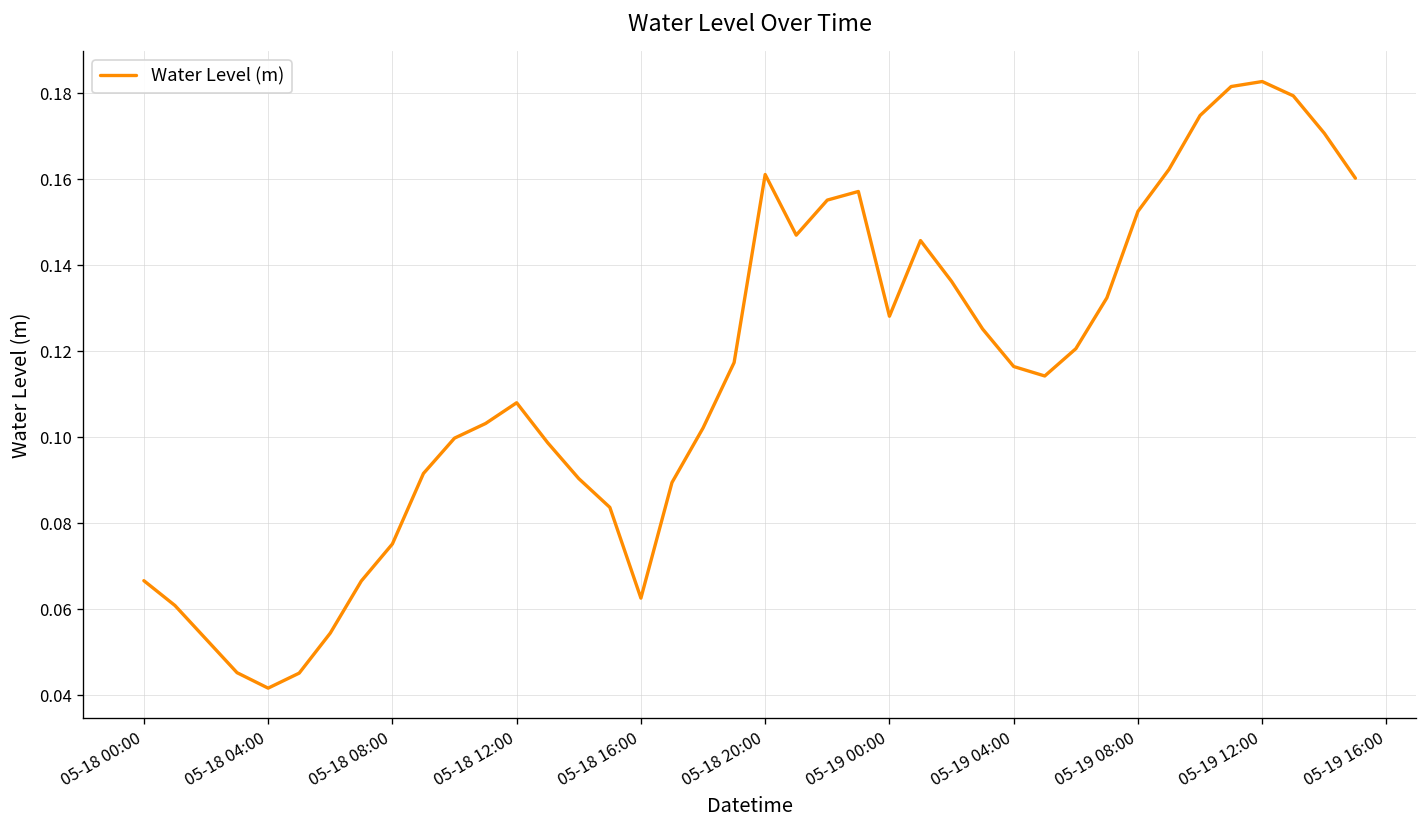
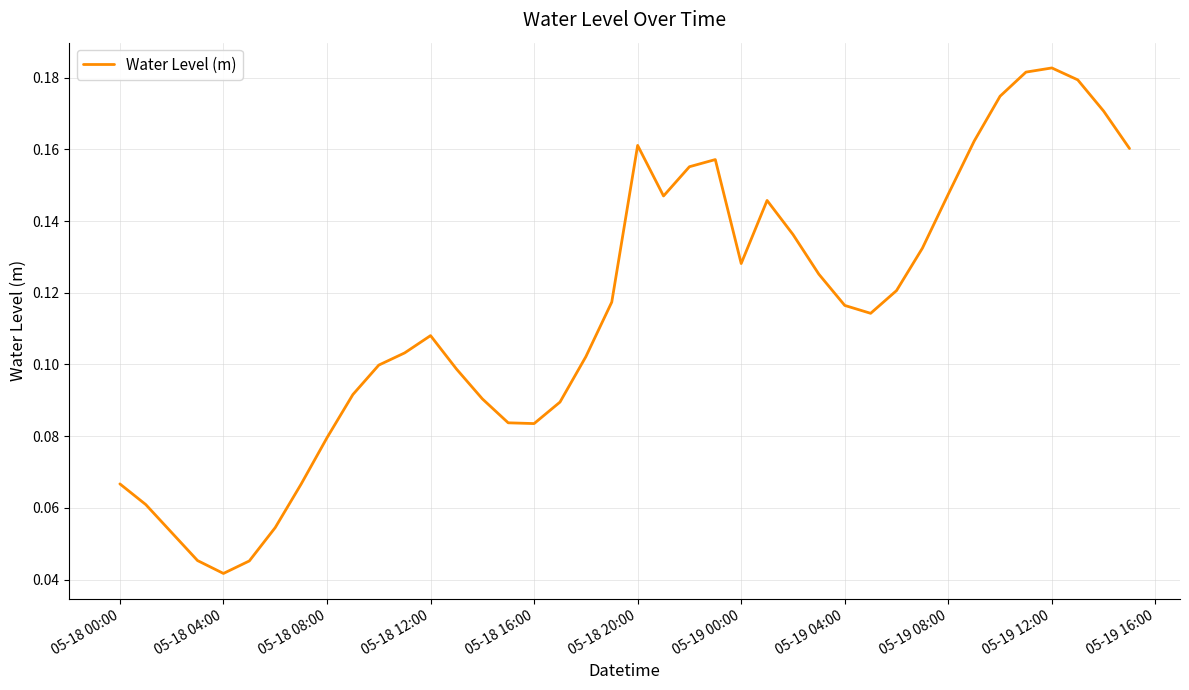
  {
    "05-18 00:00": 0.067,
    "05-18 04:00": 0.042,
-   "05-18 08:00": 0.075,
+   "05-18 08:00": 0.080,
    "05-18 12:00": 0.108,
-   "05-18 16:00": 0.063,
+   "05-18 16:00": 0.084,
    "05-18 20:00": 0.161,
    "05-19 00:00": 0.128,
    "05-19 04:00": 0.116,
-   "05-19 08:00": 0.153,
+   "05-19 08:00": 0.148,
    "05-19 12:00": 0.183
  }
